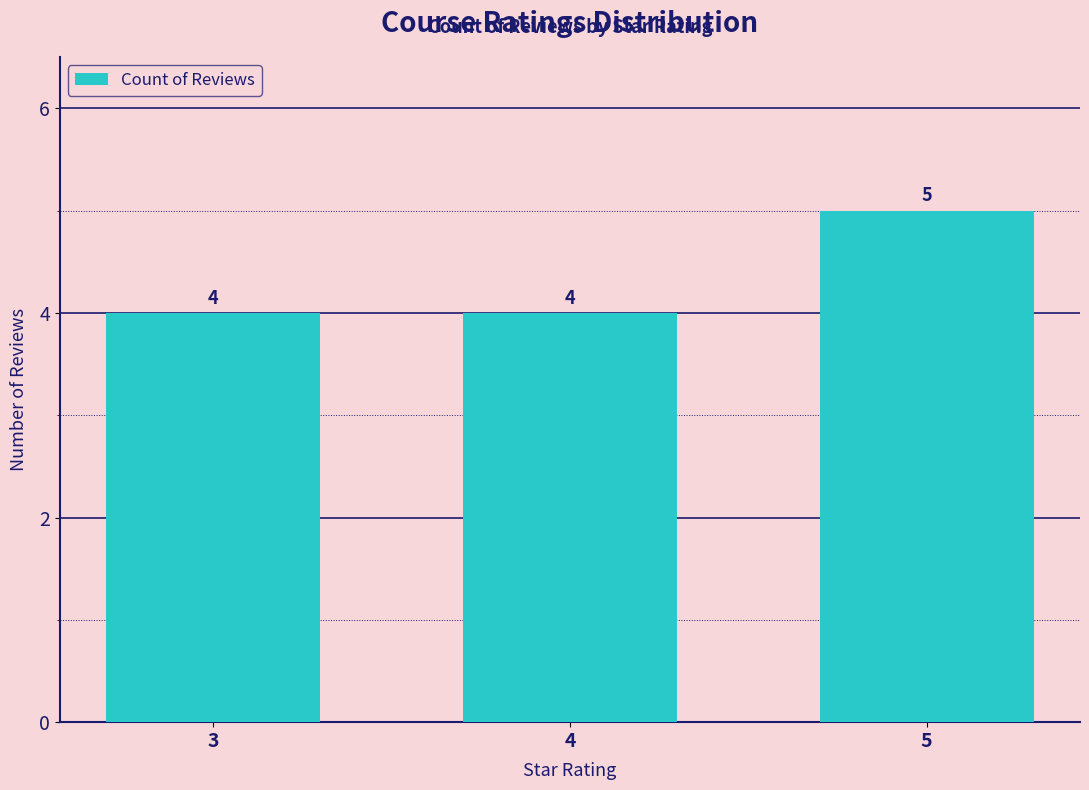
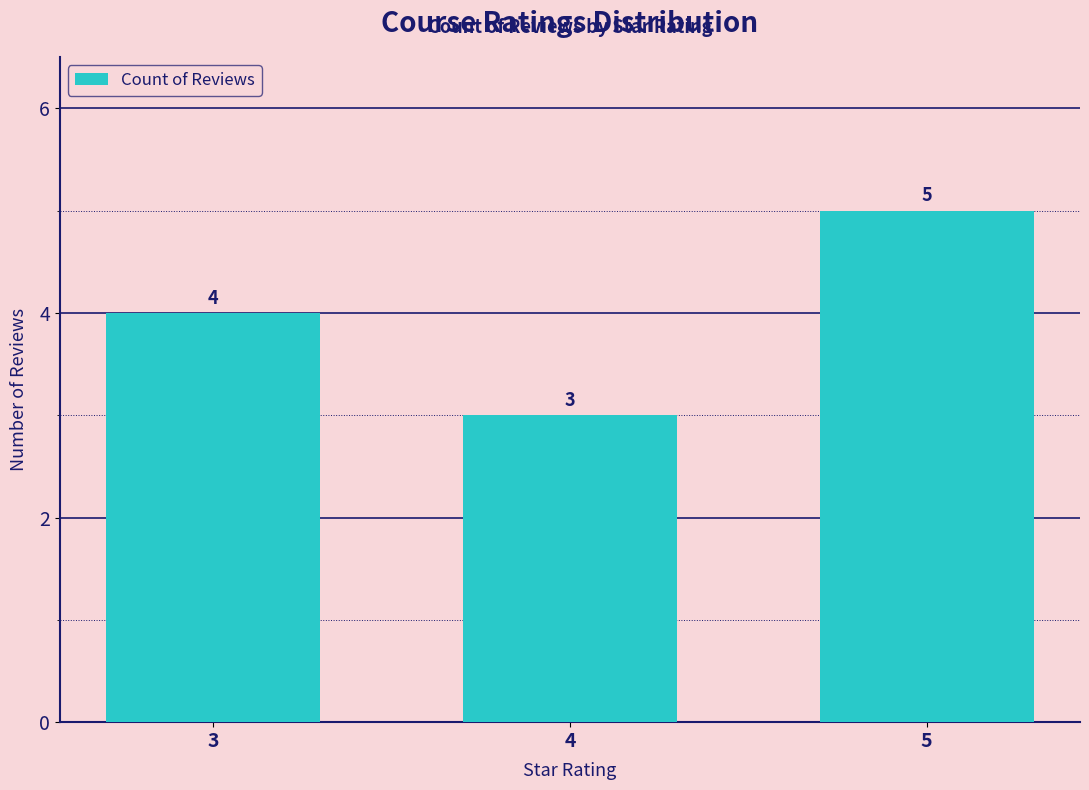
  {
    "3": 4,
-   "4": 4,
+   "4": 3,
    "5": 5
  }
